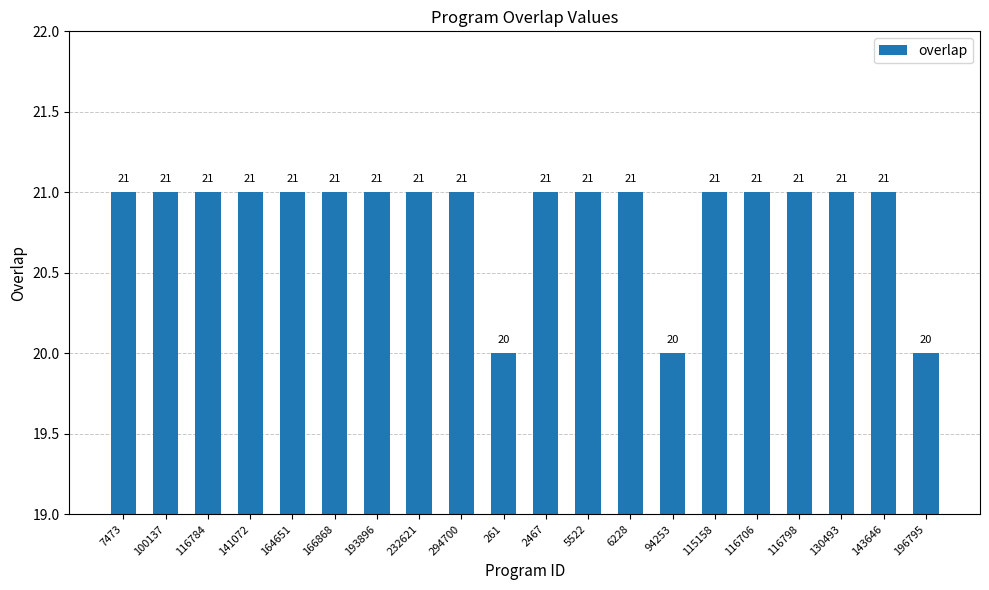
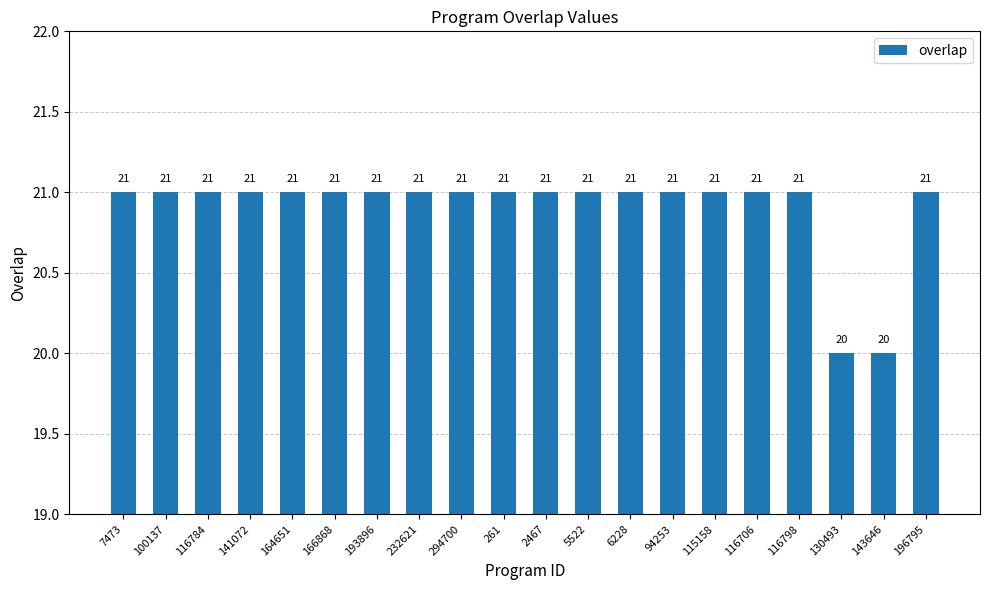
  {
    "7473": 21,
    "100137": 21,
    "116784": 21,
    "141072": 21,
    "164651": 21,
    "166868": 21,
    "193896": 21,
    "232621": 21,
    "294700": 21,
-   "261": 20,
+   "261": 21,
    "2467": 21,
    "5522": 21,
    "6228": 21,
-   "94253": 20,
+   "94253": 21,
    "115158": 21,
    "116706": 21,
    "116798": 21,
-   "130493": 21,
-   "143646": 21,
-   "196795": 20
+   "130493": 20,
+   "143646": 20,
+   "196795": 21
  }
